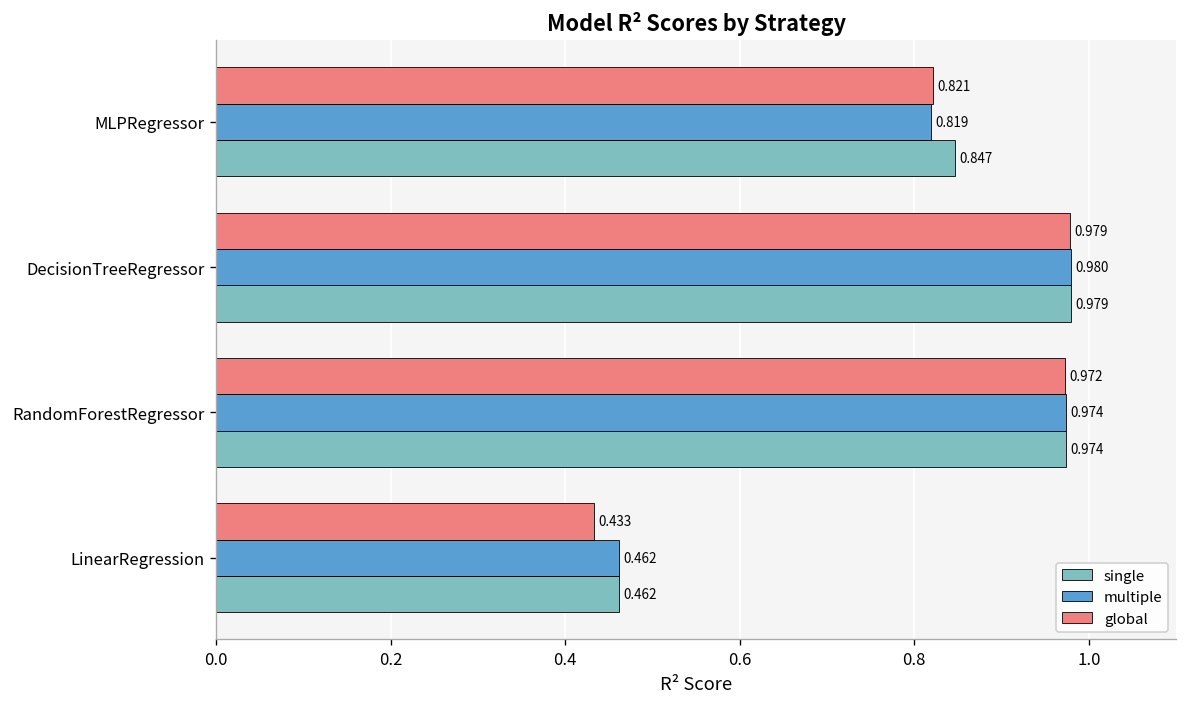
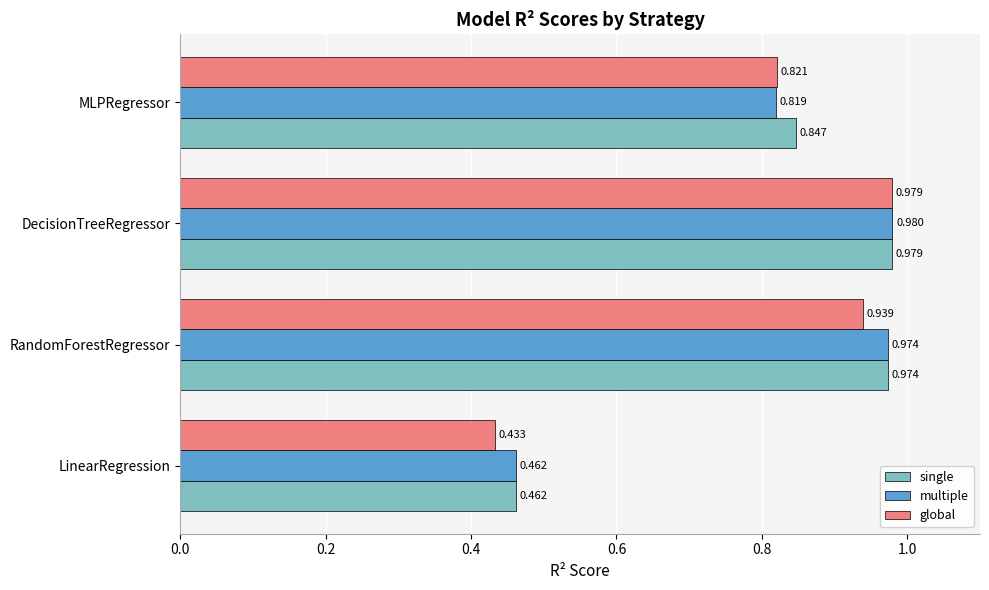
  {
    "global": {
      "MLPRegressor": 0.821,
      "DecisionTreeRegressor": 0.979,
-     "RandomForestRegressor": 0.972,
+     "RandomForestRegressor": 0.939,
      "LinearRegression": 0.433
    }
  }
